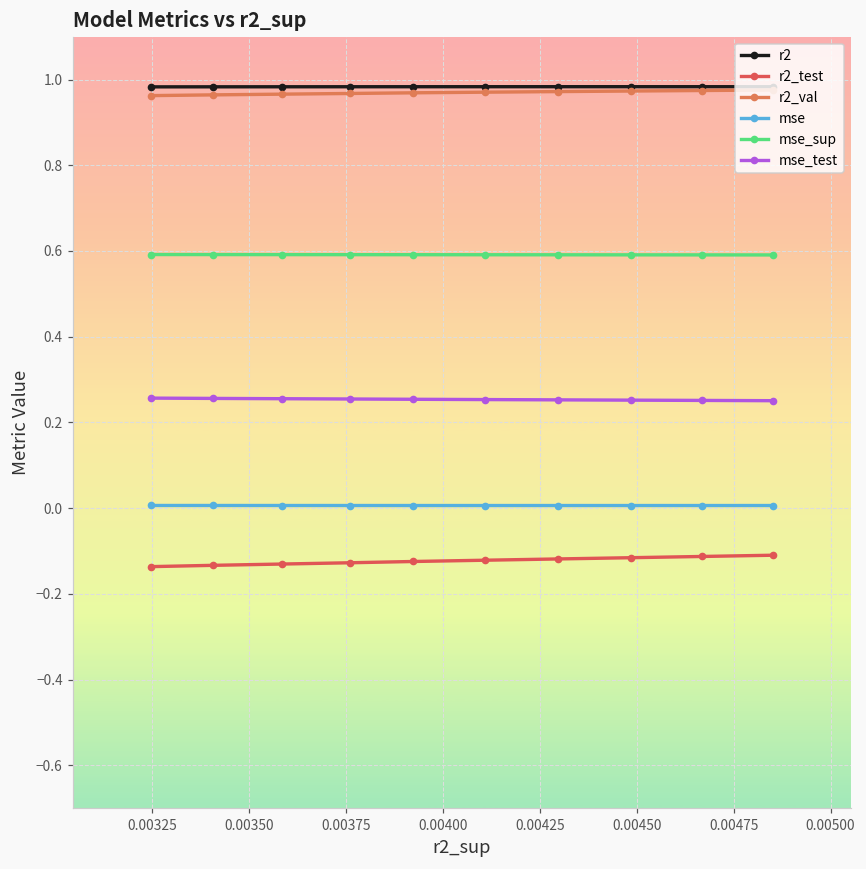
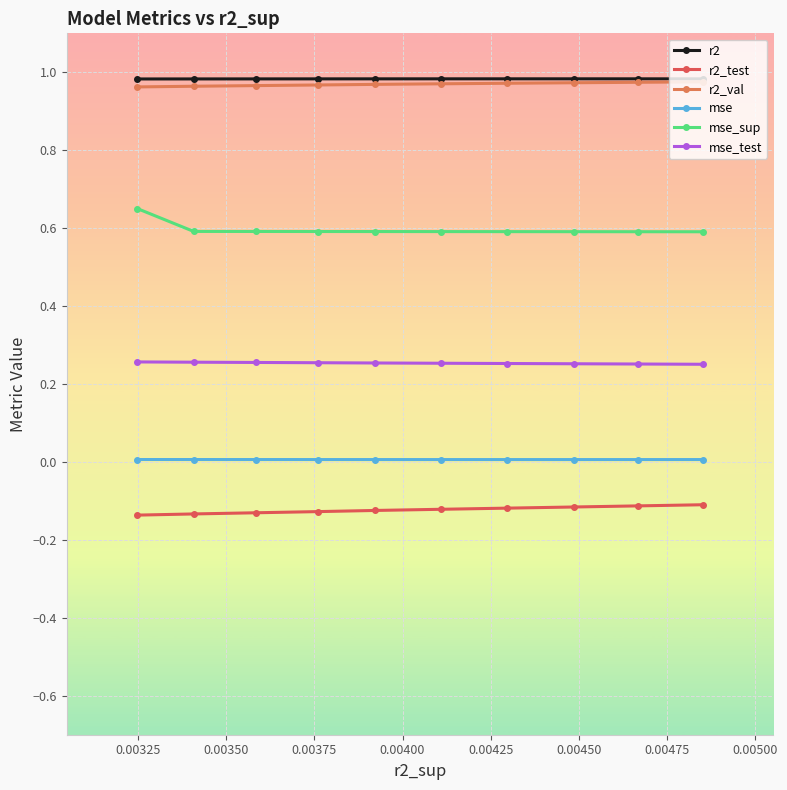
  {
    "r2": {
      "0.00325": 0.98
    },
    "mse": {
      "0.00325": 0.01
    },
    "mse_sup": {
-     "0.00325": 0.59
+     "0.00325": 0.65
    },
    "mse_test": {
      "0.00325": 0.26
    }
  }
